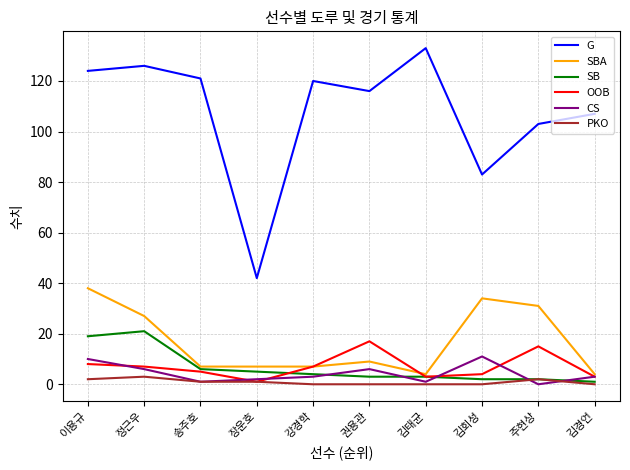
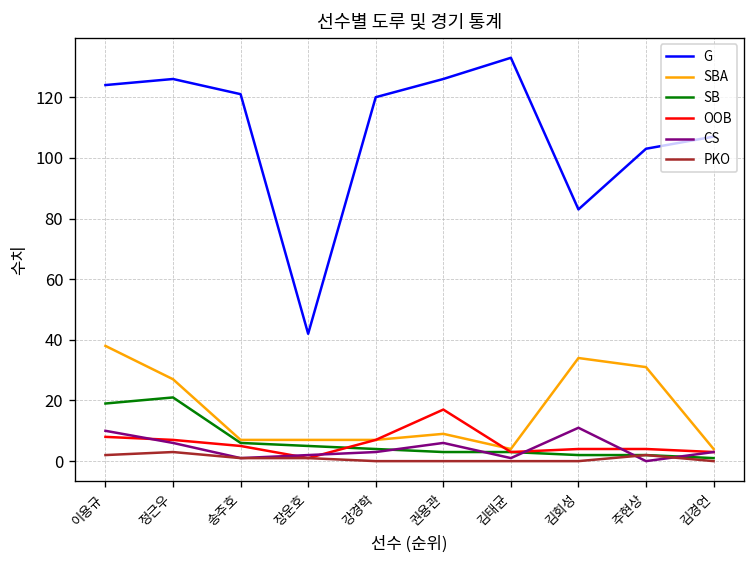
  {
    "G": {
      "이용규": 124,
      "정근우": 126,
      "송주호": 121,
      "장운호": 42,
      "강경학": 120,
-     "권용관": 116,
+     "권용관": 126,
      "김태균": 133,
      "김회성": 83,
      "주현상": 103
    },
    "SBA": {
      "이용규": 38,
      "정근우": 27,
      "장운호": 7,
      "권용관": 9,
      "김회성": 34,
      "주현상": 31
    },
    "SB": {
      "이용규": 19,
      "정근우": 21,
      "장운호": 5,
      "권용관": 3,
      "김회성": 2,
      "김경언": 1
    },
    "OOB": {
      "이용규": 8,
      "권용관": 17,
      "김회성": 4,
-     "주현상": 15
+     "주현상": 4
    },
    "CS": {
      "이용규": 10,
      "권용관": 6,
      "김태균": 1,
      "김회성": 11,
      "주현상": 0
    },
    "PKO": {
      "이용규": 2,
      "정근우": 3,
      "강경학": 0,
      "권용관": 0,
      "김태균": 0,
      "김회성": 0,
      "김경언": 0
    }
  }
